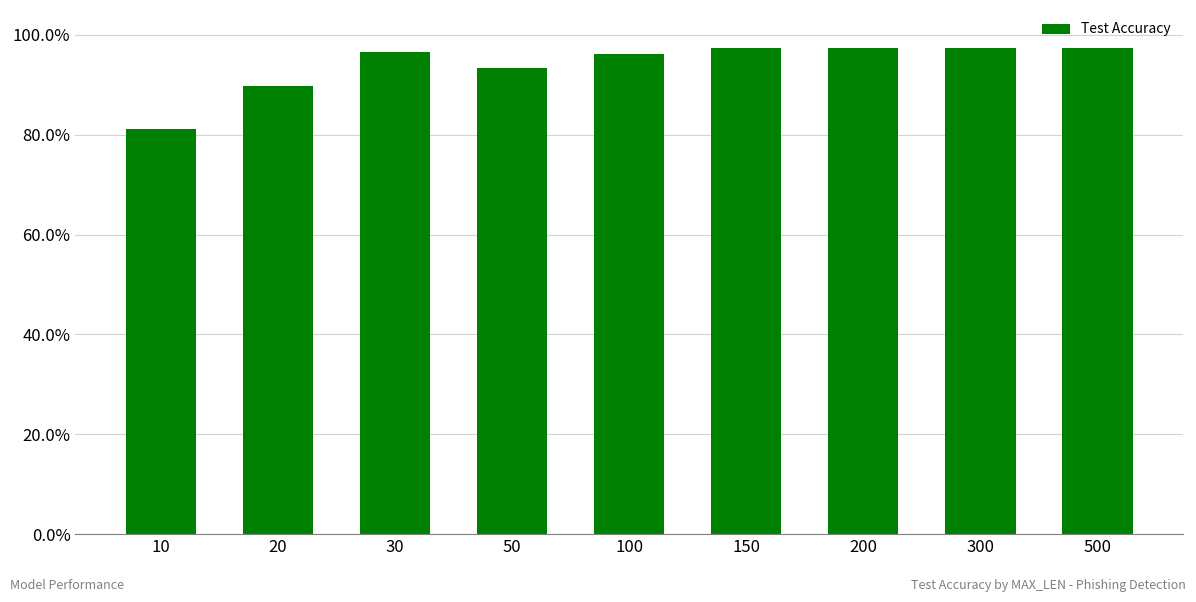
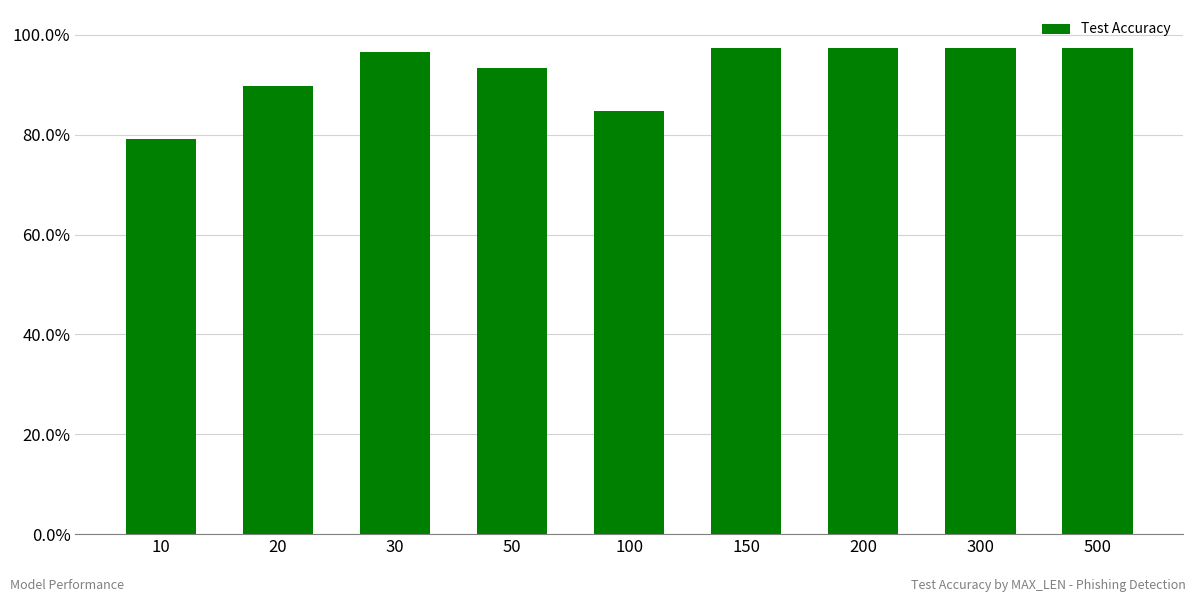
  {
-   "10": "81%",
+   "10": "79%",
    "20": "90%",
    "30": "97%",
    "50": "93%",
-   "100": "96%",
+   "100": "85%",
    "150": "97%",
    "200": "97%",
    "300": "97%",
    "500": "97%"
  }
